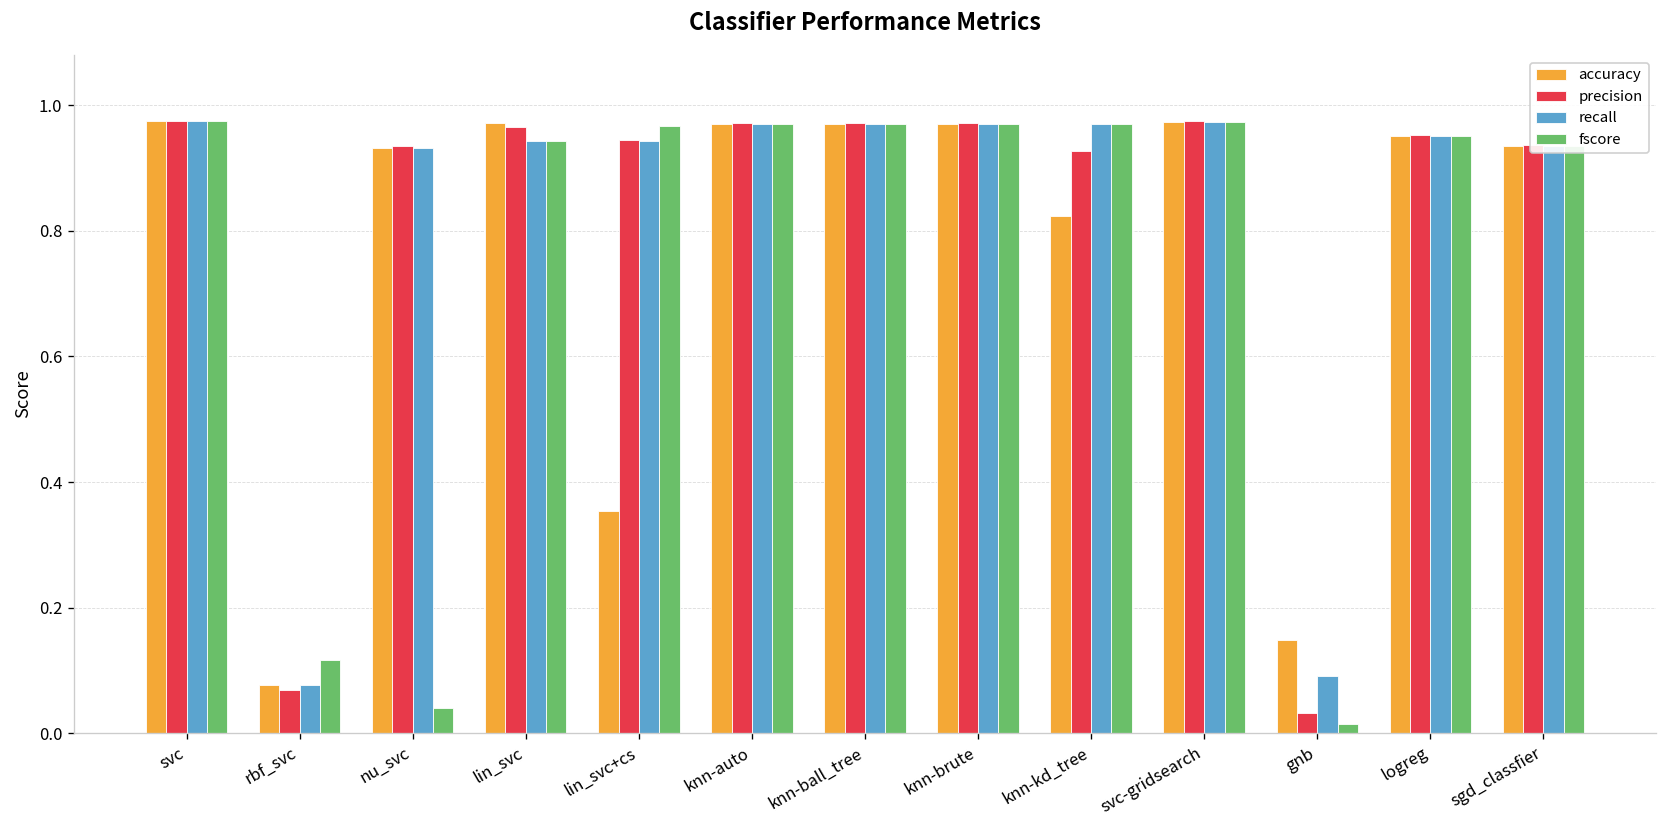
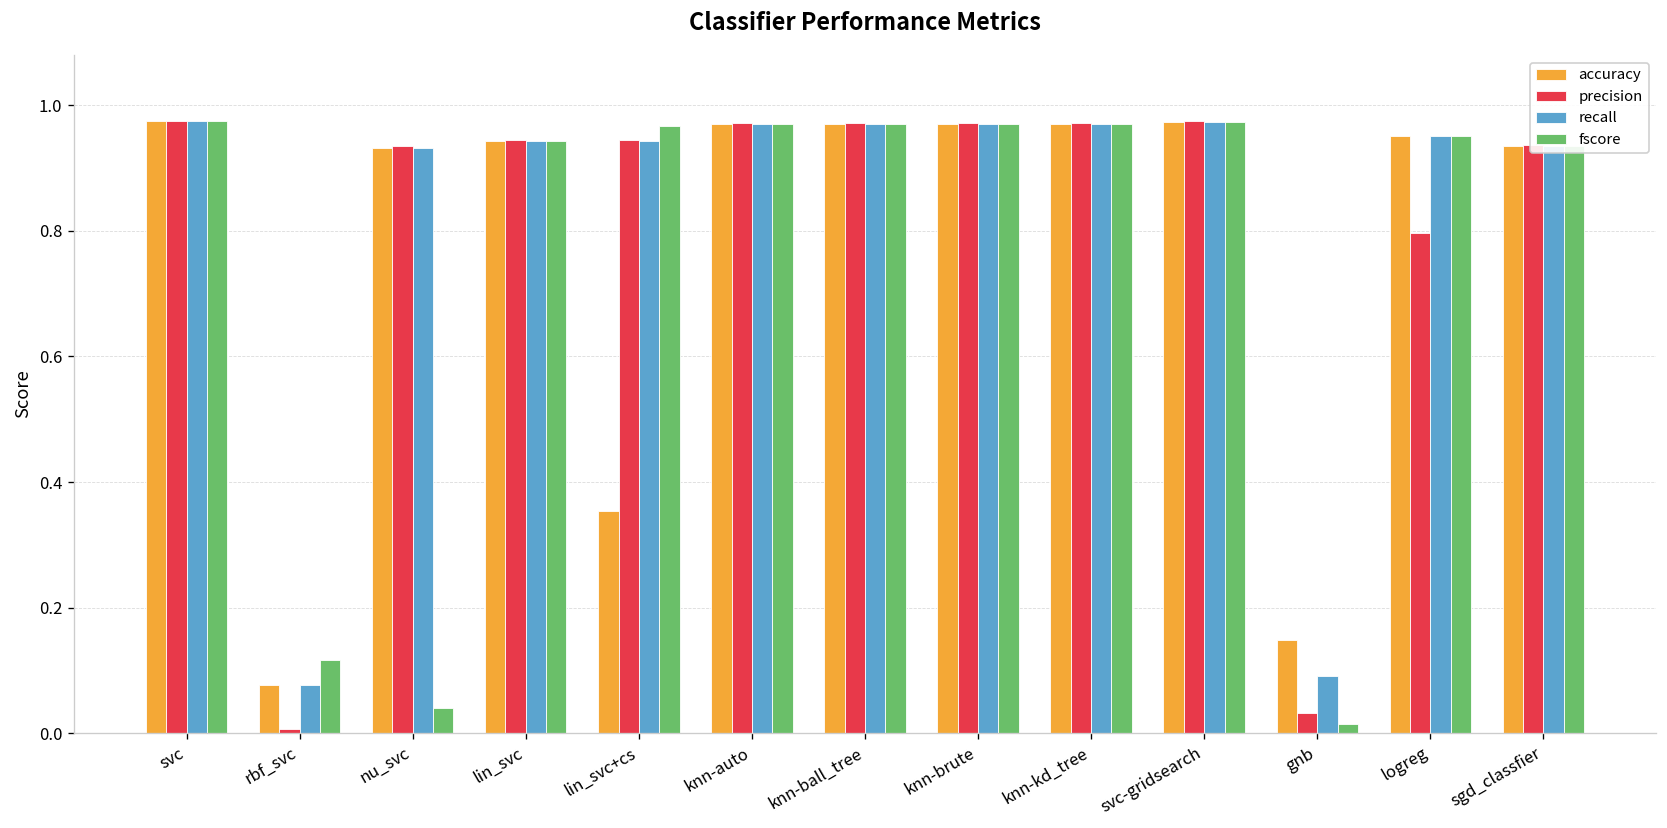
  {
    "accuracy": {
      "svc": 0.97,
      "rbf_svc": 0.08,
      "nu_svc": 0.93,
-     "lin_svc": 0.97,
+     "lin_svc": 0.94,
      "lin_svc+cs": 0.35,
      "knn-auto": 0.97,
      "knn-ball_tree": 0.97,
      "knn-brute": 0.97,
-     "knn-kd_tree": 0.82,
+     "knn-kd_tree": 0.97,
      "svc-gridsearch": 0.97,
      "gnb": 0.15,
      "logreg": 0.95,
      "sgd_classfier": 0.93
    },
    "precision": {
      "svc": 0.98,
-     "rbf_svc": 0.07,
+     "rbf_svc": 0.01,
      "nu_svc": 0.94,
-     "lin_svc": 0.97,
+     "lin_svc": 0.95,
      "lin_svc+cs": 0.95,
      "knn-auto": 0.97,
      "knn-ball_tree": 0.97,
      "knn-brute": 0.97,
-     "knn-kd_tree": 0.93,
+     "knn-kd_tree": 0.97,
      "svc-gridsearch": 0.97,
      "gnb": 0.03,
-     "logreg": 0.95
+     "logreg": 0.80
    },
    "recall": {
      "svc": 0.97,
      "rbf_svc": 0.08,
      "nu_svc": 0.93,
      "lin_svc": 0.94,
      "lin_svc+cs": 0.94,
      "knn-auto": 0.97,
      "knn-ball_tree": 0.97,
      "knn-brute": 0.97,
      "knn-kd_tree": 0.97,
      "svc-gridsearch": 0.97,
      "gnb": 0.09,
      "logreg": 0.95
    },
    "fscore": {
      "svc": 0.97,
      "rbf_svc": 0.12,
      "nu_svc": 0.04,
      "lin_svc": 0.94,
      "lin_svc+cs": 0.97,
      "knn-auto": 0.97,
      "knn-ball_tree": 0.97,
      "knn-brute": 0.97,
      "knn-kd_tree": 0.97,
      "svc-gridsearch": 0.97,
      "gnb": 0.02,
      "logreg": 0.95
    }
  }
